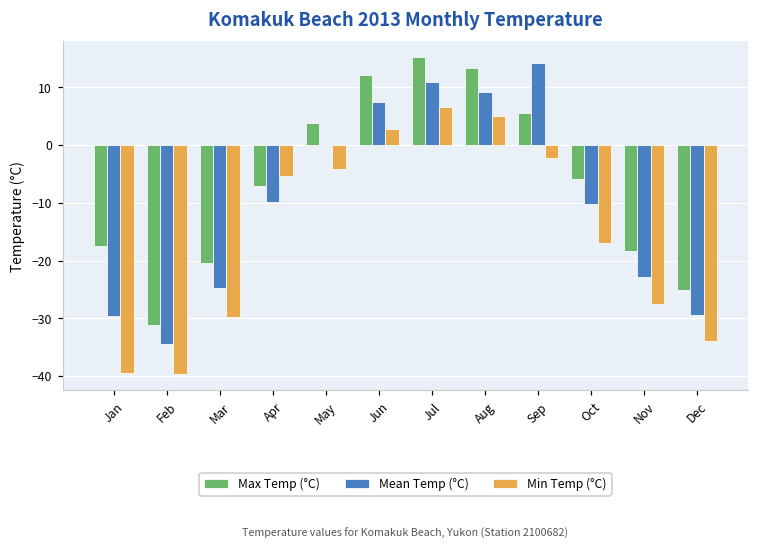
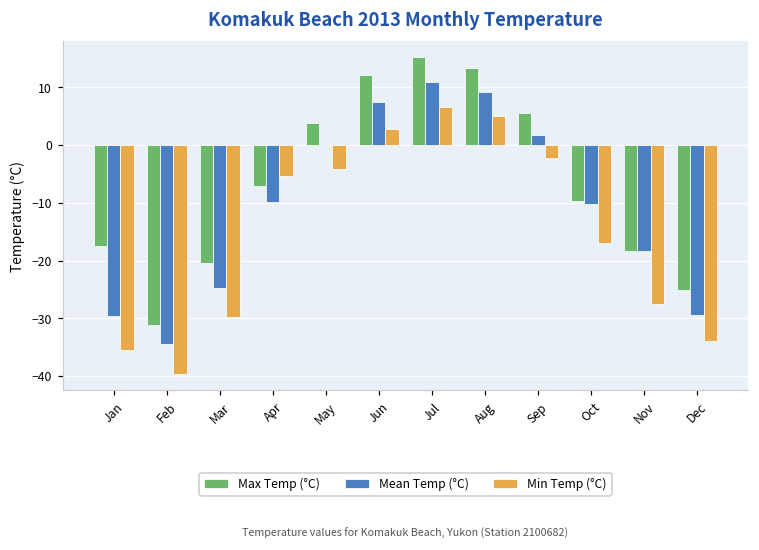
  {
    "Max Temp (°C)": {
      "Jan": -17,
      "Feb": -31,
      "Mar": -21,
      "Apr": -7,
      "May": 4,
      "Jun": 12,
      "Jul": 15,
      "Aug": 13,
      "Sep": 6,
-     "Oct": -6,
+     "Oct": -10,
      "Nov": -18,
      "Dec": -25
    },
    "Mean Temp (°C)": {
      "Jan": -30,
      "Feb": -35,
      "Mar": -25,
      "Apr": -10,
      "Jun": 8,
      "Jul": 11,
      "Aug": 9,
-     "Sep": 14,
+     "Sep": 2,
      "Oct": -10,
-     "Nov": -23,
+     "Nov": -18,
      "Dec": -30
    },
    "Min Temp (°C)": {
-     "Jan": -39,
+     "Jan": -36,
      "Feb": -40,
      "Mar": -30,
      "Apr": -5,
      "May": -4,
      "Jun": 3,
      "Jul": 7,
      "Aug": 5,
      "Sep": -2,
      "Oct": -17,
      "Nov": -28,
      "Dec": -34
    }
  }
